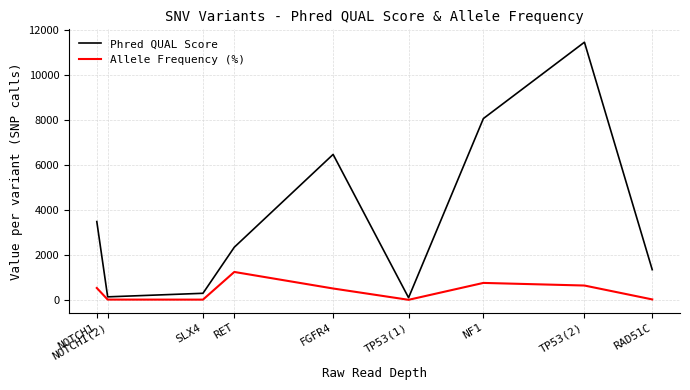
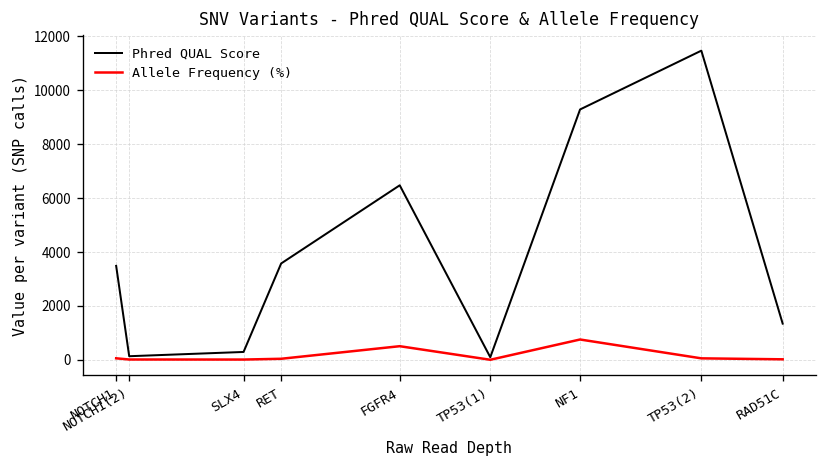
  {
    "Phred QUAL Score": {
      "NOTCH1": 3500,
      "NOTCH1(2)": 100,
      "SLX4": 300,
-     "RET": 2300,
+     "RET": 3600,
      "FGFR4": 6500,
-     "NF1": 8100,
+     "NF1": 9300,
      "TP53(2)": 11500,
      "RAD51C": 1300
    },
    "Allele Frequency (%)": {
-     "NOTCH1": 500,
+     "NOTCH1": 100,
      "NOTCH1(2)": 0,
      "SLX4": 0,
-     "RET": 1200,
+     "RET": 0,
      "FGFR4": 500,
      "NF1": 800,
-     "TP53(2)": 600,
+     "TP53(2)": 100,
      "RAD51C": 0
    }
  }
